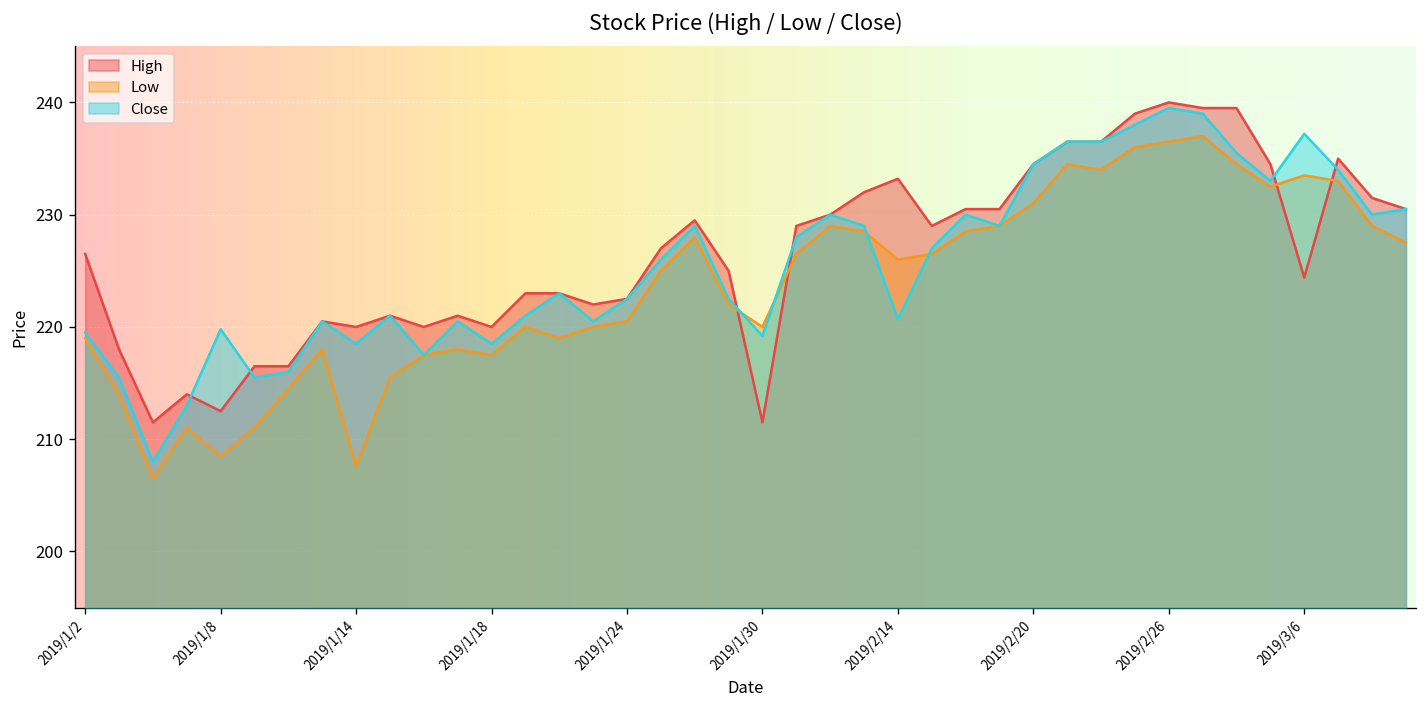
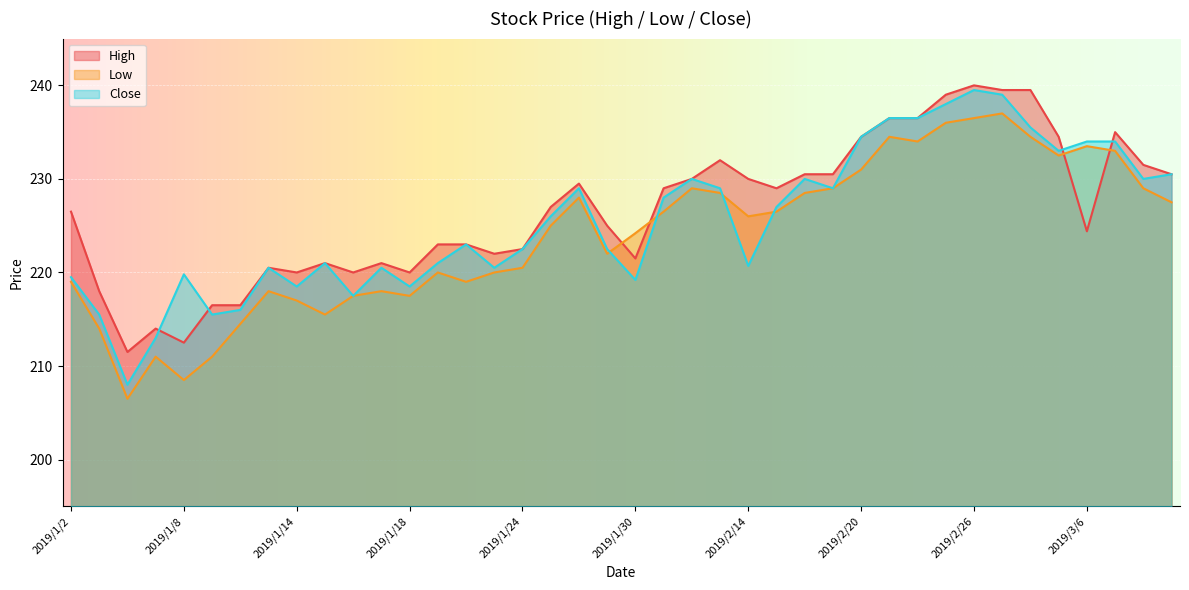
  {
    "High": {
      "2019/1/2": 227,
      "2019/1/8": 213,
      "2019/1/14": 220,
      "2019/1/18": 220,
-     "2019/1/30": 212,
-     "2019/2/14": 233,
+     "2019/1/30": 222,
+     "2019/2/14": 230,
      "2019/2/26": 240,
      "2019/3/6": 224
    },
    "Low": {
      "2019/1/2": 219,
      "2019/1/8": 209,
-     "2019/1/14": 208,
+     "2019/1/14": 217,
      "2019/1/18": 218,
      "2019/1/24": 221,
-     "2019/1/30": 220,
+     "2019/1/30": 224,
      "2019/2/14": 226,
      "2019/2/20": 231,
      "2019/2/26": 237,
      "2019/3/6": 234
    },
    "Close": {
      "2019/1/2": 220,
      "2019/1/8": 220,
      "2019/1/14": 219,
      "2019/1/18": 219,
      "2019/1/30": 219,
      "2019/2/14": 221,
      "2019/2/26": 240,
-     "2019/3/6": 237
+     "2019/3/6": 234
    }
  }
